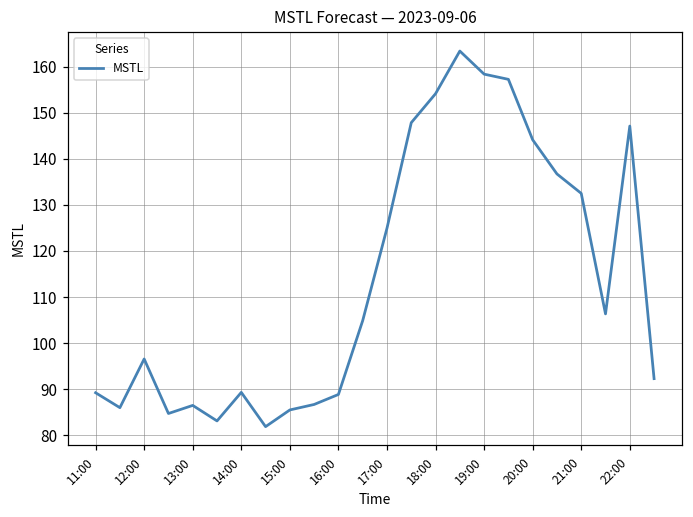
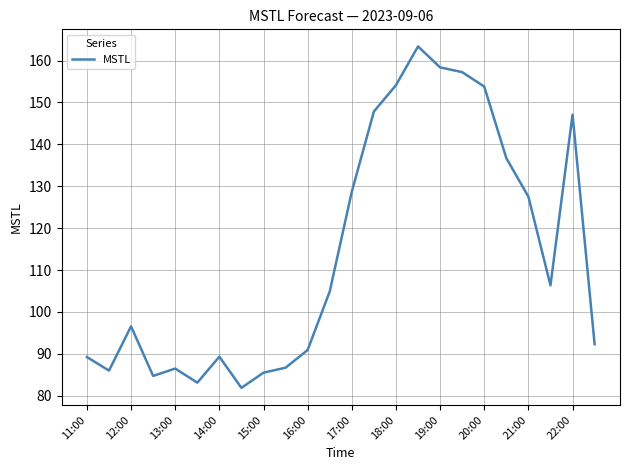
  {
    "11:00": 89,
    "12:00": 97,
    "13:00": 86,
    "14:00": 89,
    "15:00": 85,
-   "16:00": 89,
-   "17:00": 125,
+   "16:00": 91,
+   "17:00": 129,
    "18:00": 154,
    "19:00": 158,
-   "20:00": 144,
-   "21:00": 132,
+   "20:00": 154,
+   "21:00": 128,
    "22:00": 147
  }
